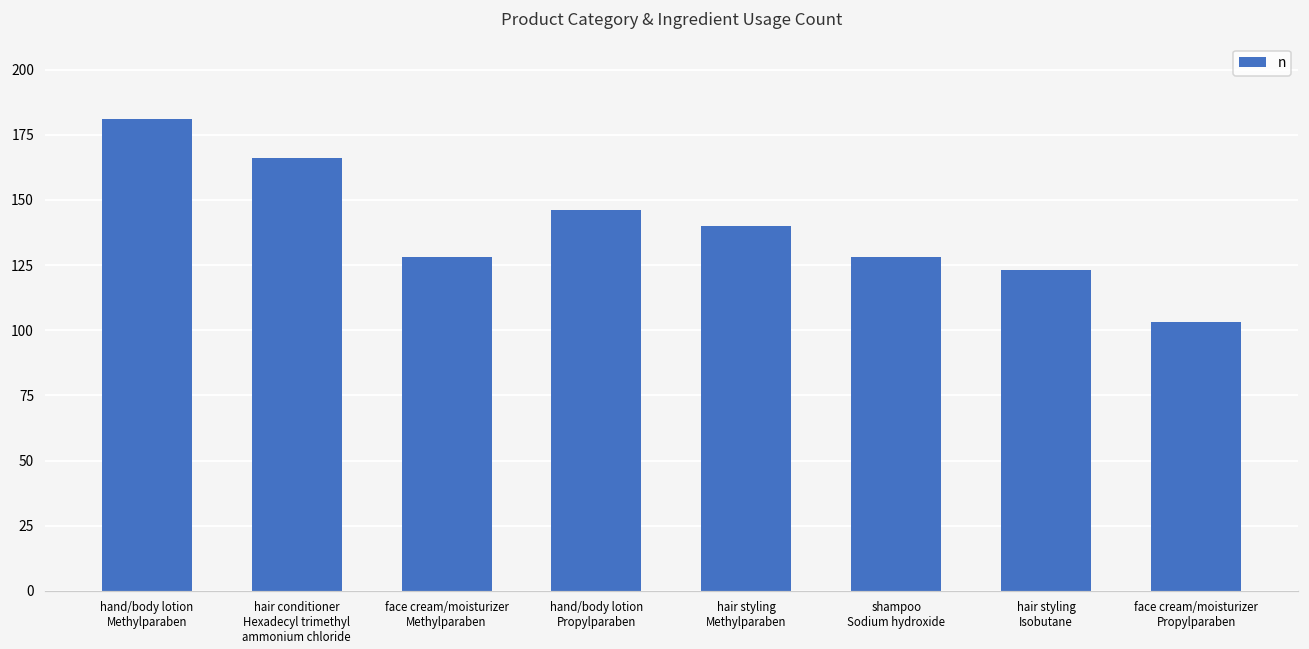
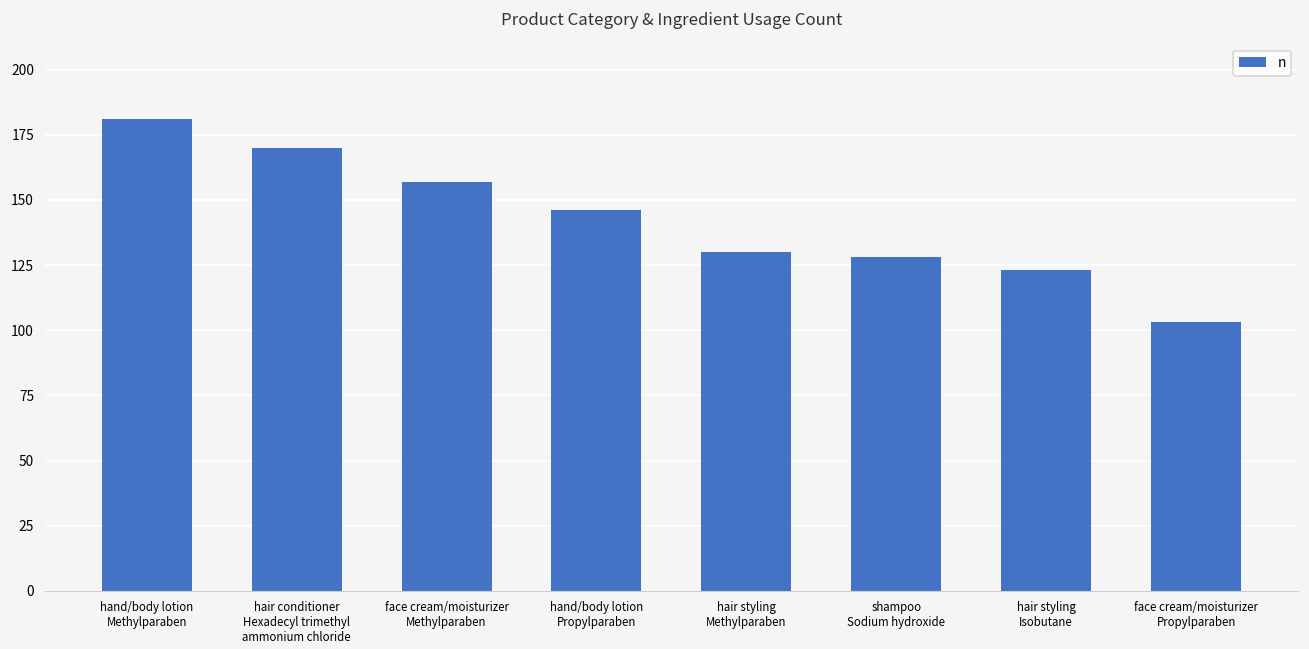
  {
    "hand/body lotion Methylparaben": 181,
-   "hair conditioner Hexadecyl trimethyl ammonium chloride": 166,
-   "face cream/moisturizer Methylparaben": 128,
+   "hair conditioner Hexadecyl trimethyl ammonium chloride": 170,
+   "face cream/moisturizer Methylparaben": 157,
    "hand/body lotion Propylparaben": 146,
-   "hair styling Methylparaben": 140,
+   "hair styling Methylparaben": 130,
    "shampoo Sodium hydroxide": 128,
    "hair styling Isobutane": 123,
    "face cream/moisturizer Propylparaben": 103
  }
